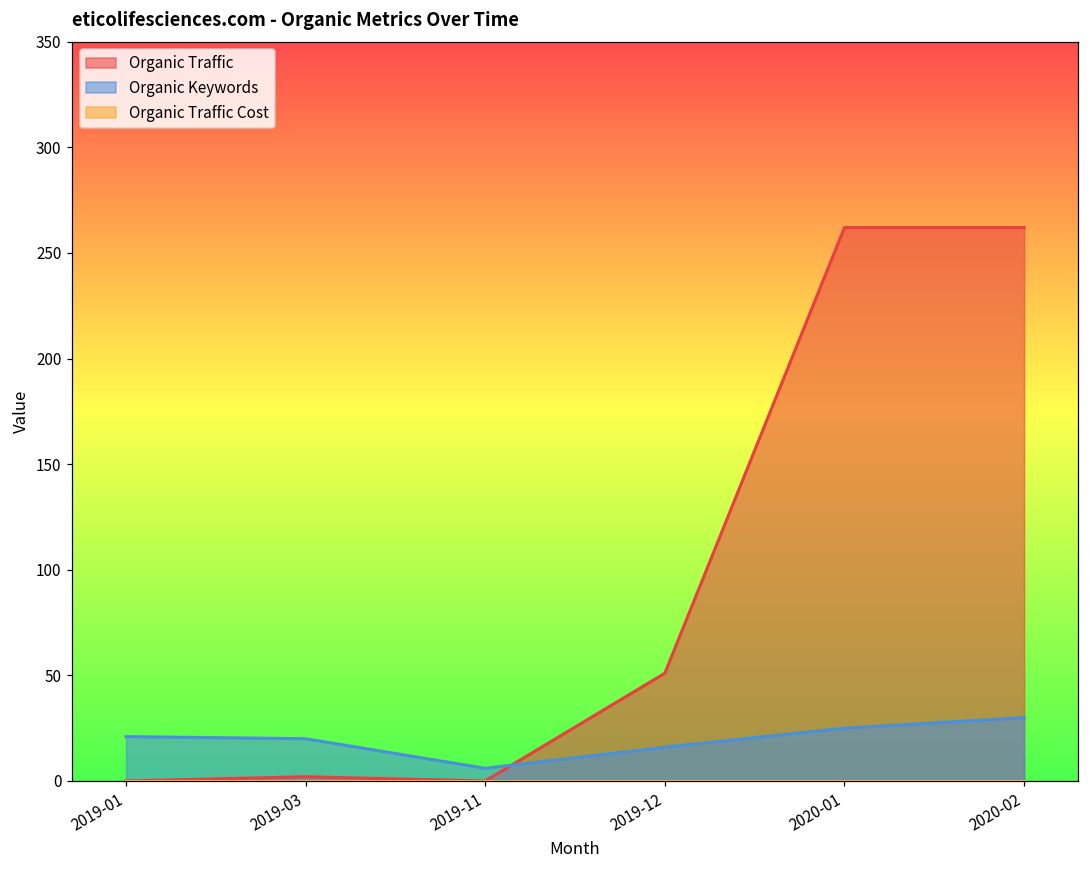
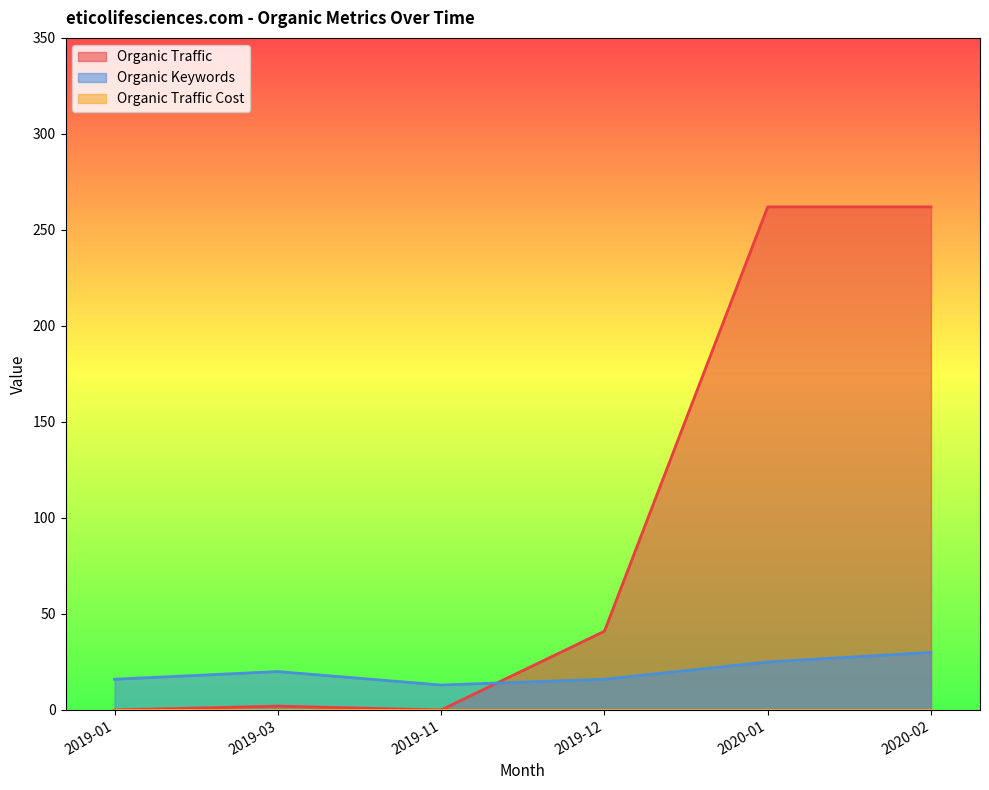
  {
    "Organic Traffic": {
      "2019-03": 2,
-     "2019-12": 51,
+     "2019-12": 41,
      "2020-01": 262,
      "2020-02": 262
    },
    "Organic Keywords": {
-     "2019-01": 21,
+     "2019-01": 16,
      "2019-03": 20,
-     "2019-11": 6,
+     "2019-11": 13,
      "2019-12": 16,
      "2020-01": 25,
      "2020-02": 30
    },
    "Organic Traffic Cost": {
      "2019-03": 0,
      "2019-12": 0,
      "2020-01": 0,
      "2020-02": 0
    }
  }
